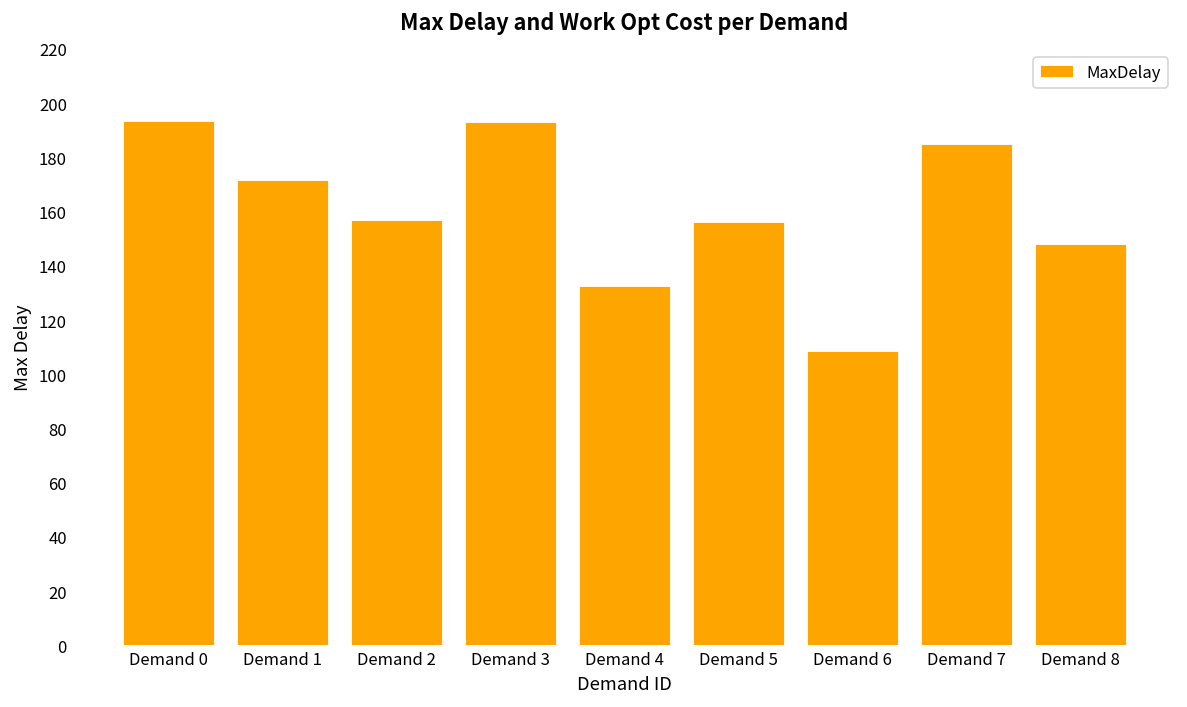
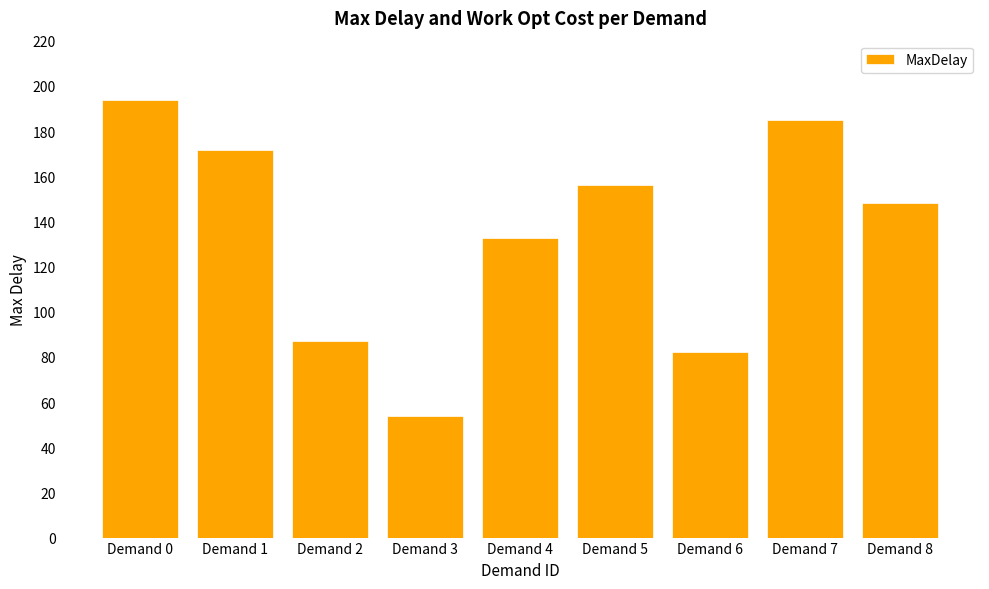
  {
    "Demand 0": 194,
    "Demand 1": 172,
-   "Demand 2": 157,
-   "Demand 3": 193,
+   "Demand 2": 87,
+   "Demand 3": 54,
    "Demand 4": 133,
    "Demand 5": 156,
-   "Demand 6": 109,
+   "Demand 6": 82,
    "Demand 7": 185,
    "Demand 8": 148
  }
